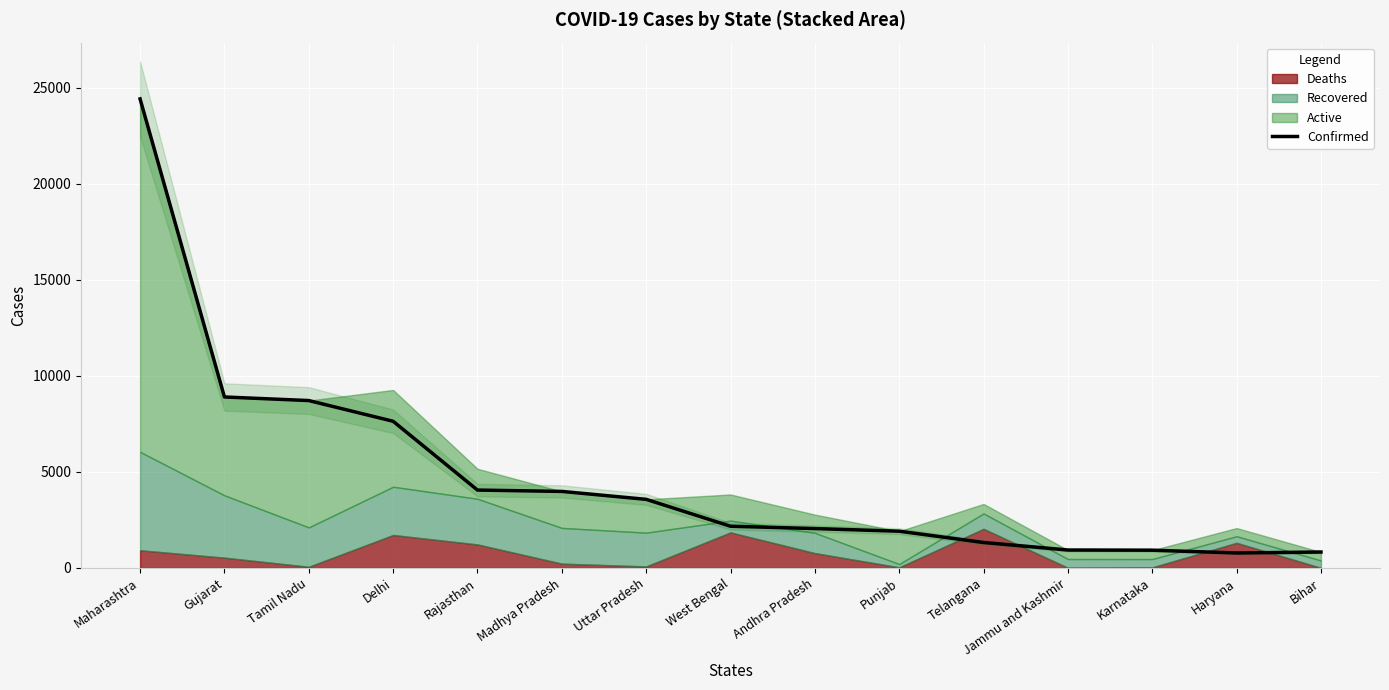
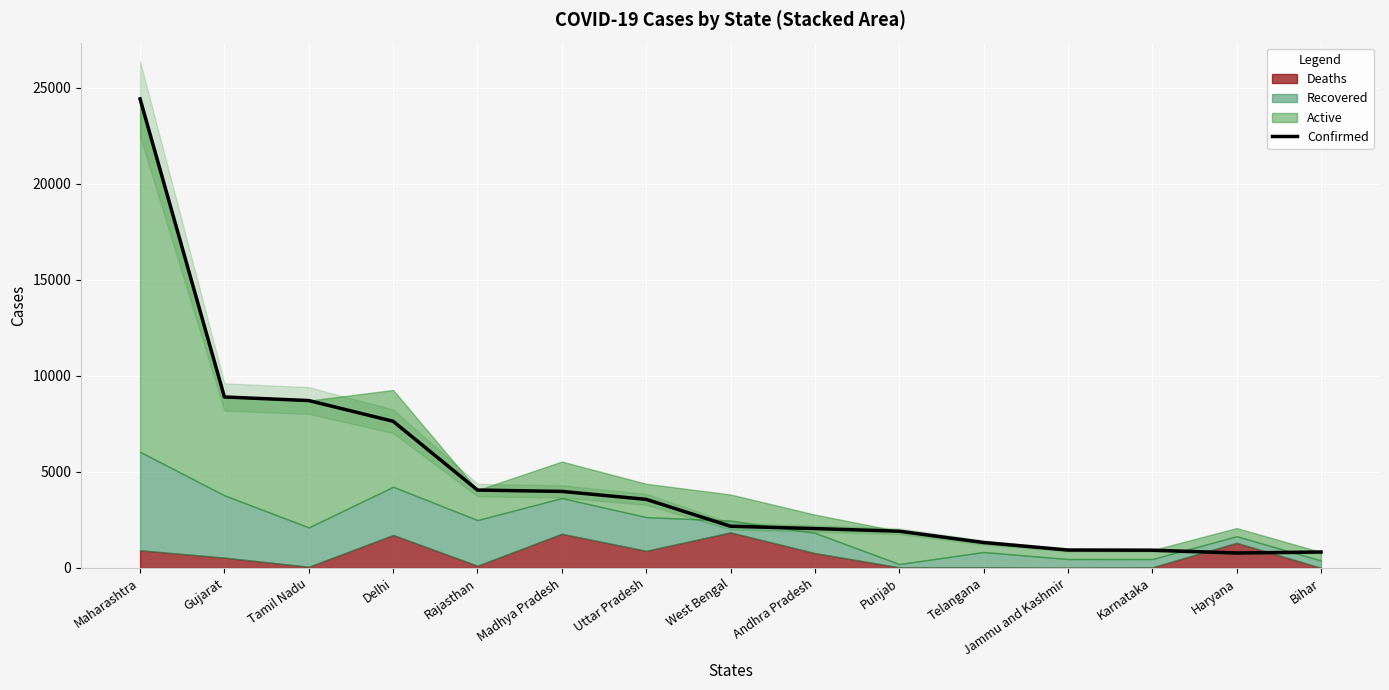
  {
    "Deaths": {
      "Maharashtra": 900,
      "Gujarat": 500,
      "Delhi": 1700,
-     "Rajasthan": 1200,
-     "Madhya Pradesh": 200,
-     "Uttar Pradesh": 100,
+     "Rajasthan": 100,
+     "Madhya Pradesh": 1800,
+     "Uttar Pradesh": 900,
      "West Bengal": 1900,
      "Andhra Pradesh": 800,
-     "Telangana": 2000,
+     "Telangana": 0,
      "Haryana": 1300
    },
    "Confirmed": {
      "Delhi": 7600,
      "West Bengal": 2200,
      "Andhra Pradesh": 2100
    }
  }
